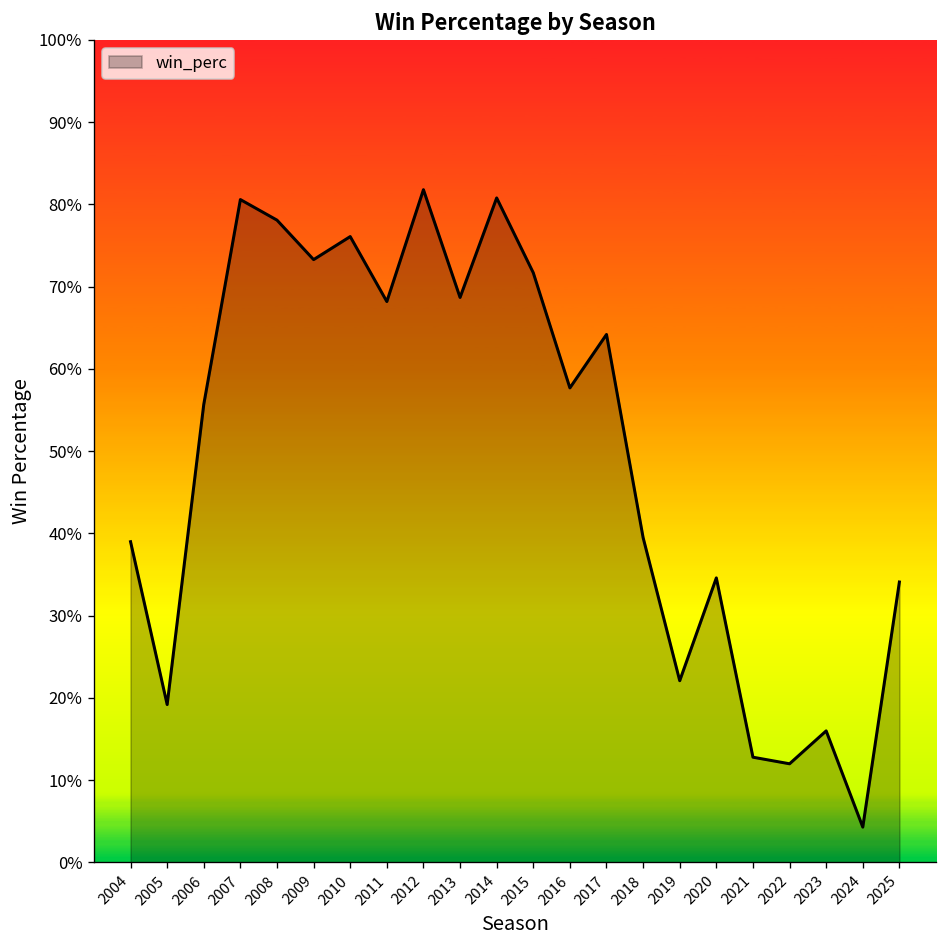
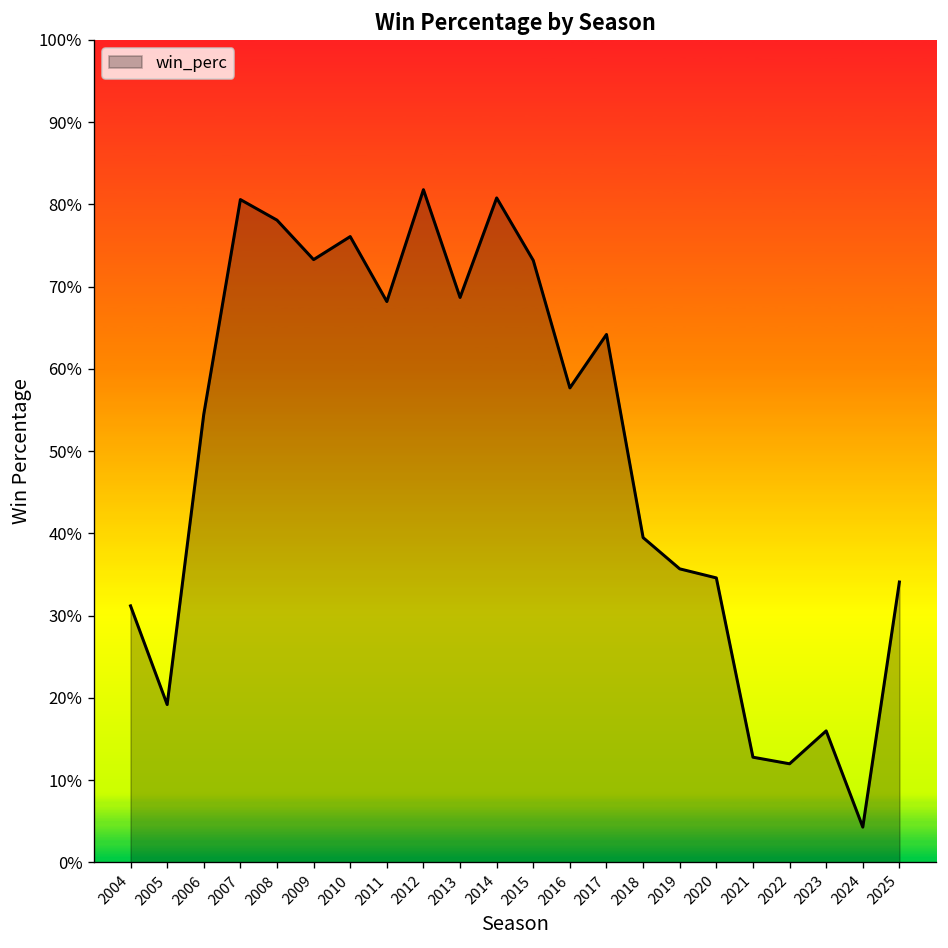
  {
-   "2004": "39%",
+   "2004": "31%",
    "2005": "19%",
-   "2006": "56%",
+   "2006": "55%",
    "2007": "81%",
    "2008": "78%",
    "2009": "73%",
    "2010": "76%",
    "2011": "68%",
    "2012": "82%",
    "2013": "69%",
    "2014": "81%",
-   "2015": "72%",
+   "2015": "73%",
    "2016": "58%",
    "2017": "64%",
    "2018": "40%",
-   "2019": "22%",
+   "2019": "36%",
    "2020": "35%",
    "2021": "13%",
    "2022": "12%",
    "2023": "16%",
    "2024": "4%",
    "2025": "34%"
  }
